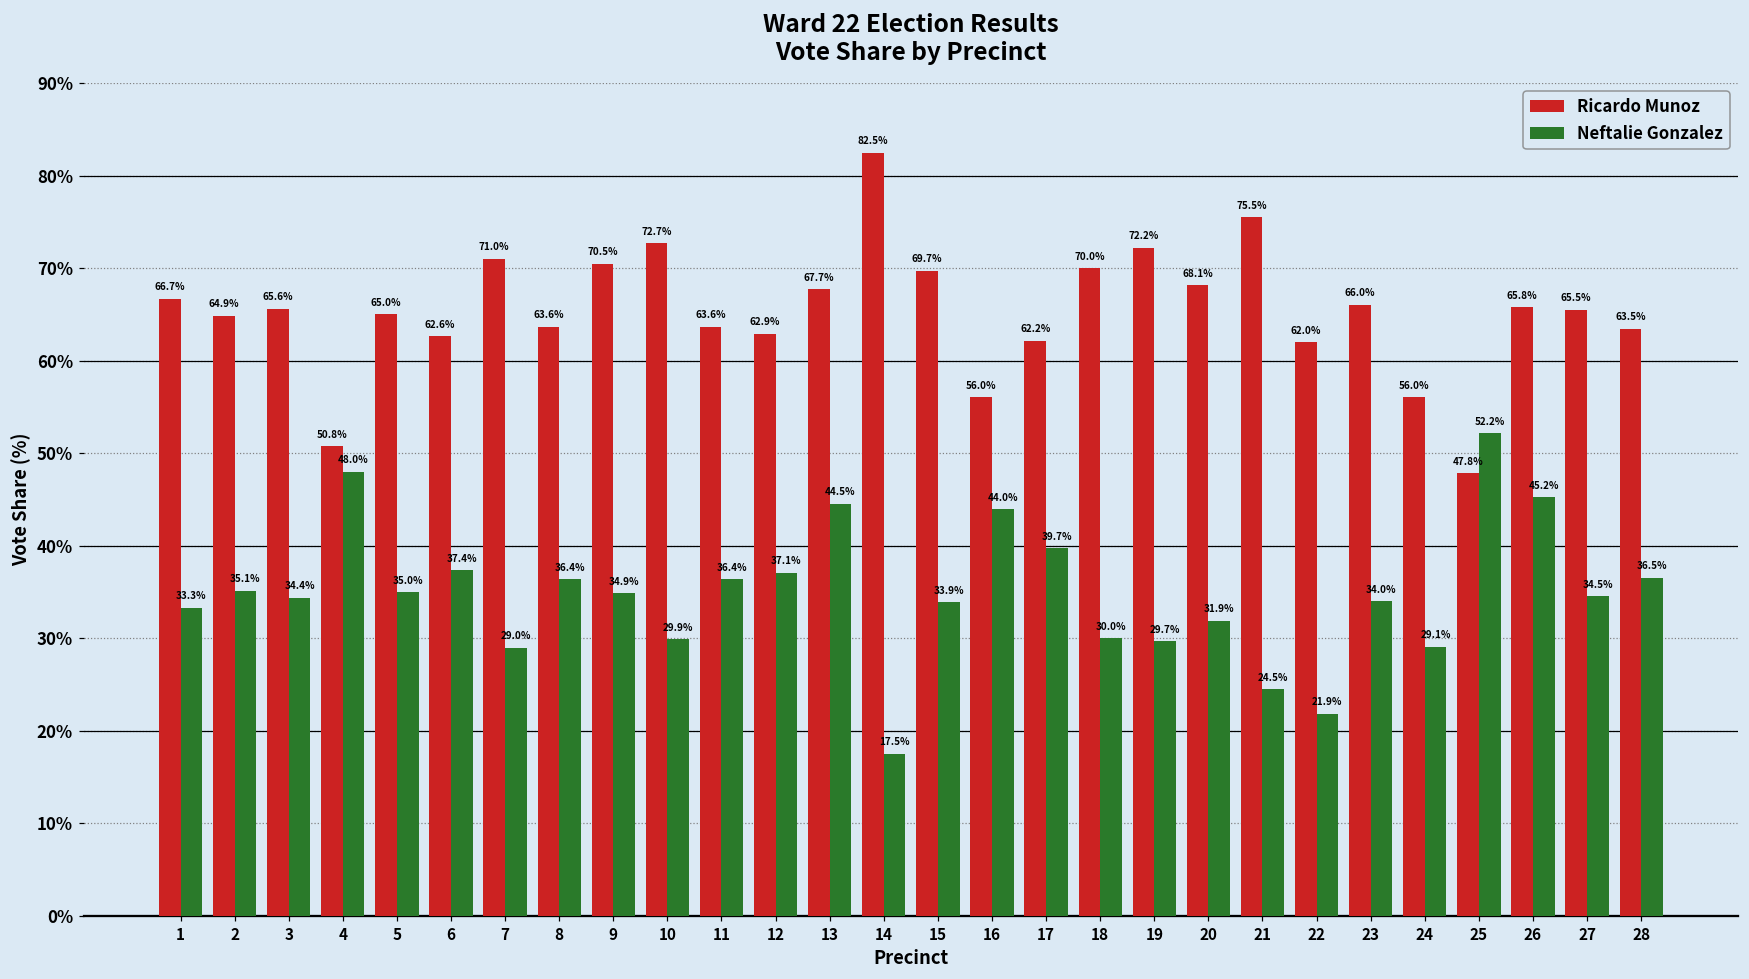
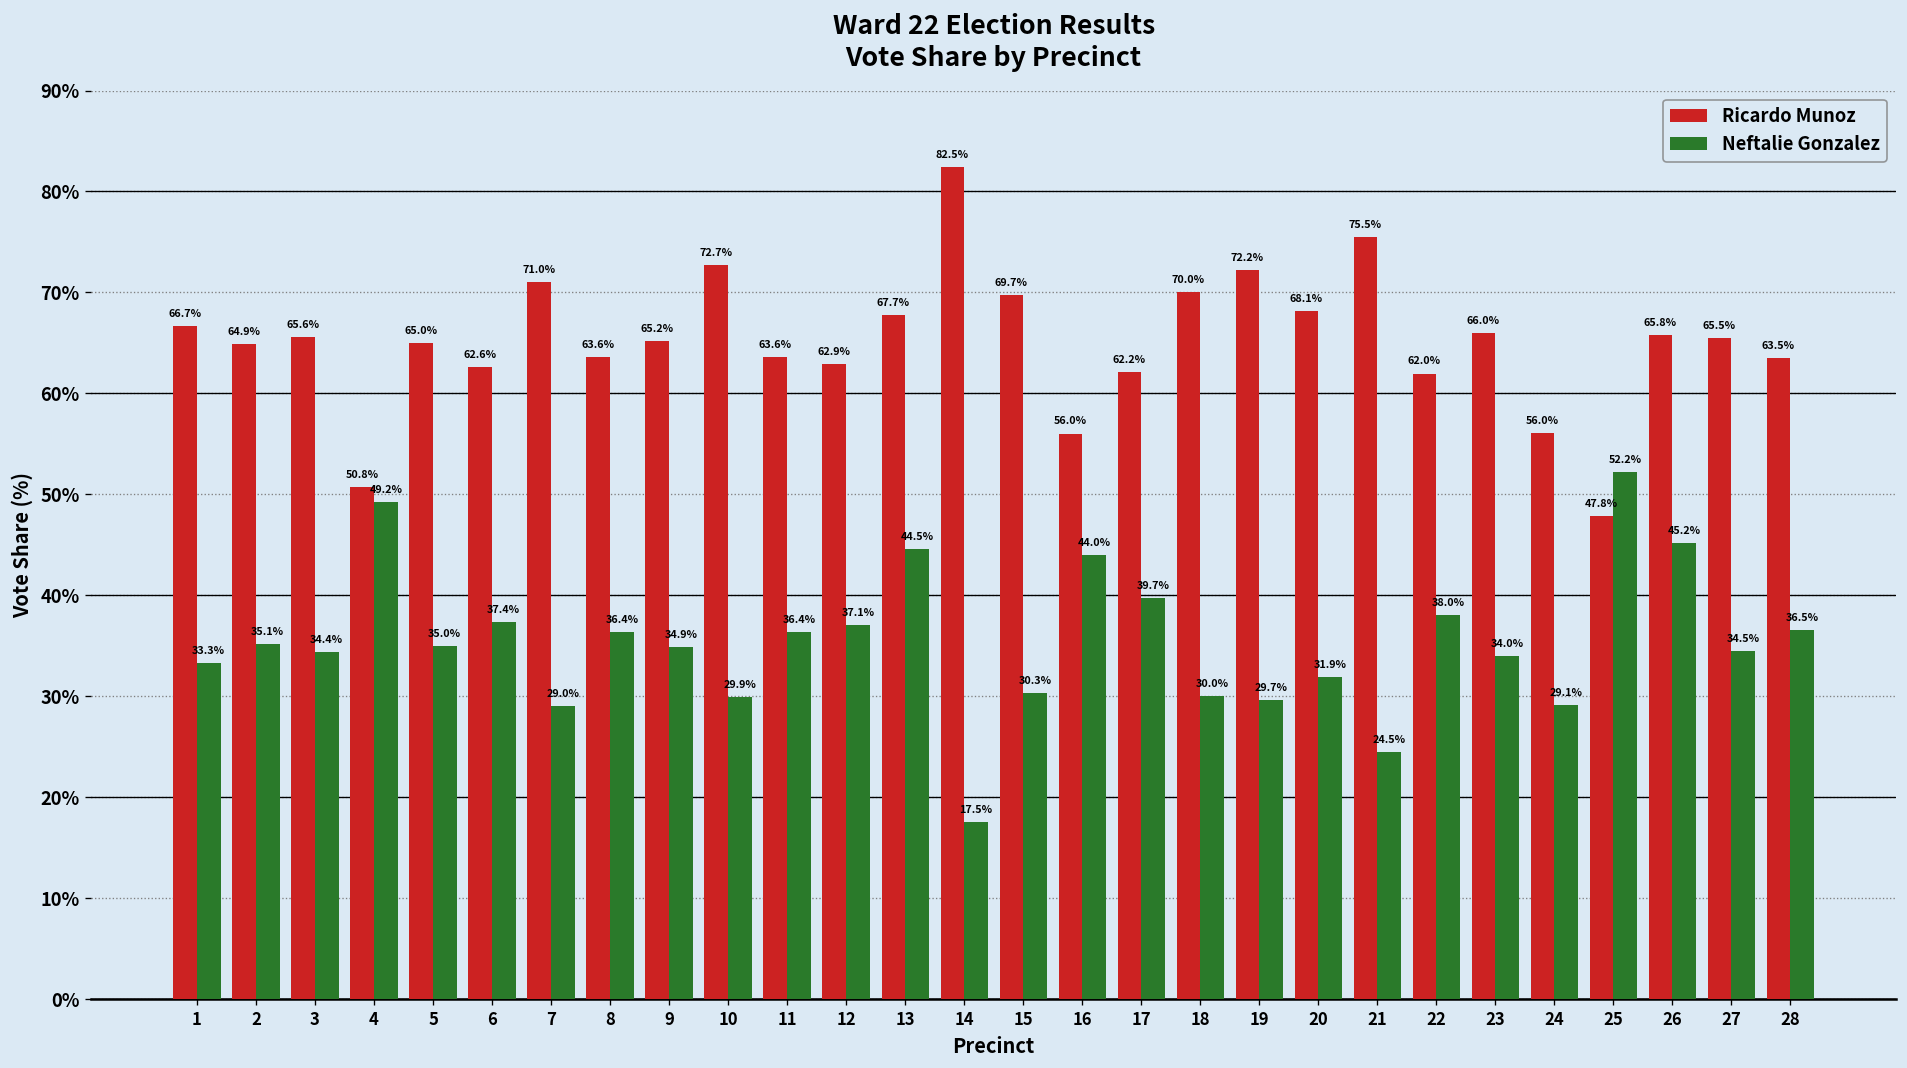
  {
    "Ricardo Munoz": {
      "1": "66.7%",
      "2": "64.9%",
      "3": "65.6%",
      "4": "50.8%",
      "5": "65.0%",
      "6": "62.6%",
      "7": "71.0%",
      "8": "63.6%",
-     "9": "70.5%",
+     "9": "65.2%",
      "10": "72.7%",
      "11": "63.6%",
      "12": "62.9%",
      "13": "67.7%",
      "14": "82.5%",
      "15": "69.7%",
      "16": "56.0%",
      "17": "62.2%",
      "18": "70.0%",
      "19": "72.2%",
      "20": "68.1%",
      "21": "75.5%",
      "22": "62.0%",
      "23": "66.0%",
      "24": "56.0%",
      "25": "47.8%",
      "26": "65.8%",
      "27": "65.5%",
      "28": "63.5%"
    },
    "Neftalie Gonzalez": {
      "1": "33.3%",
      "2": "35.1%",
      "3": "34.4%",
-     "4": "48.0%",
+     "4": "49.2%",
      "5": "35.0%",
      "6": "37.4%",
      "7": "29.0%",
      "8": "36.4%",
      "9": "34.9%",
      "10": "29.9%",
      "11": "36.4%",
      "12": "37.1%",
      "13": "44.5%",
      "14": "17.5%",
-     "15": "33.9%",
+     "15": "30.3%",
      "16": "44.0%",
      "17": "39.7%",
      "18": "30.0%",
      "19": "29.7%",
      "20": "31.9%",
      "21": "24.5%",
-     "22": "21.9%",
+     "22": "38.0%",
      "23": "34.0%",
      "24": "29.1%",
      "25": "52.2%",
      "26": "45.2%",
      "27": "34.5%",
      "28": "36.5%"
    }
  }
